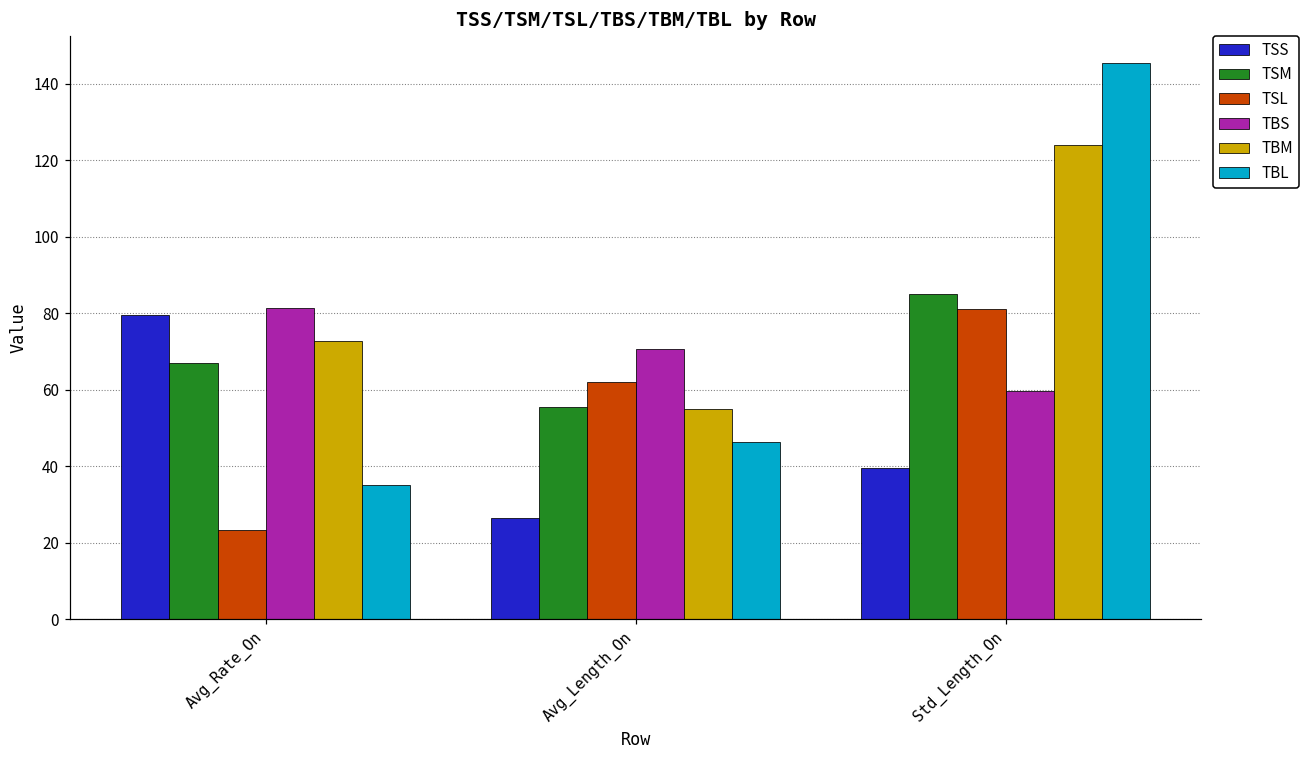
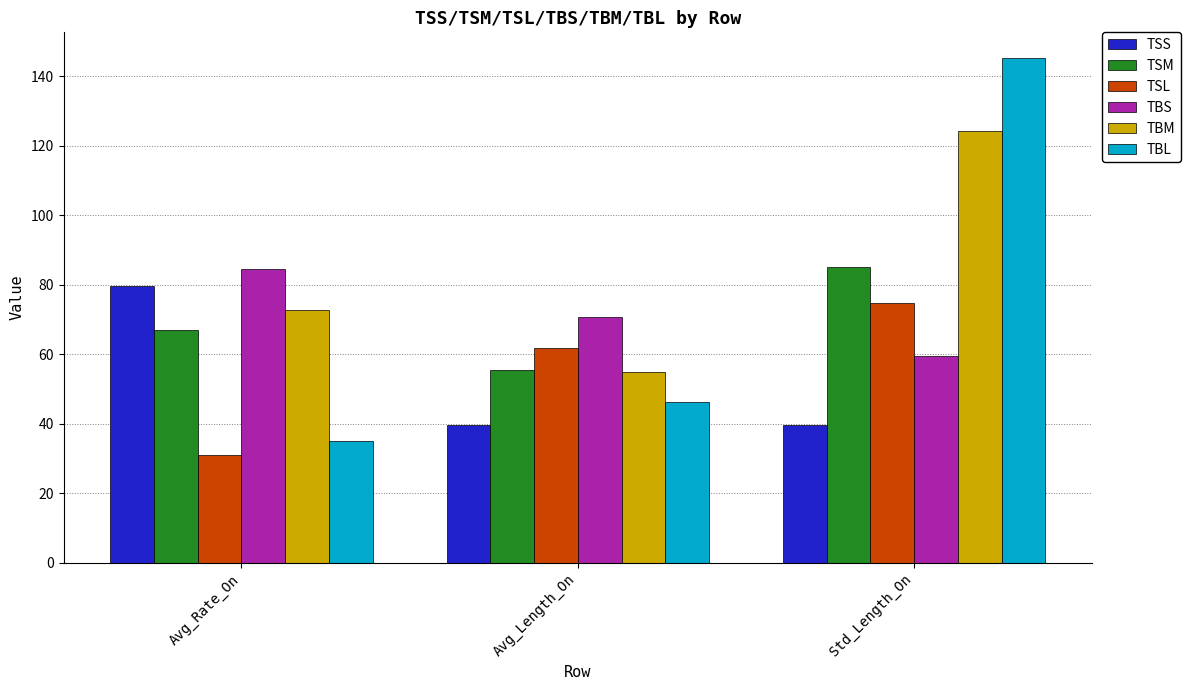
  {
    "TSS": {
      "Avg_Rate_On": 80,
-     "Avg_Length_On": 26,
+     "Avg_Length_On": 40,
      "Std_Length_On": 40
    },
    "TSM": {
      "Avg_Rate_On": 67,
      "Avg_Length_On": 56,
      "Std_Length_On": 85
    },
    "TSL": {
-     "Avg_Rate_On": 23,
+     "Avg_Rate_On": 31,
      "Avg_Length_On": 62,
-     "Std_Length_On": 81
+     "Std_Length_On": 75
    },
    "TBS": {
-     "Avg_Rate_On": 82,
+     "Avg_Rate_On": 84,
      "Avg_Length_On": 71,
      "Std_Length_On": 60
    },
    "TBM": {
      "Avg_Rate_On": 73,
      "Avg_Length_On": 55,
      "Std_Length_On": 124
    },
    "TBL": {
      "Avg_Rate_On": 35,
      "Avg_Length_On": 46,
      "Std_Length_On": 145
    }
  }
